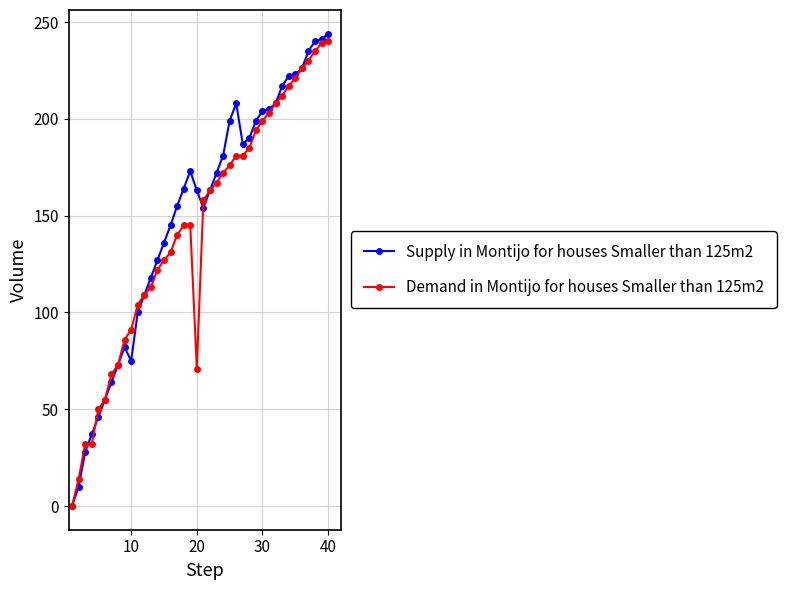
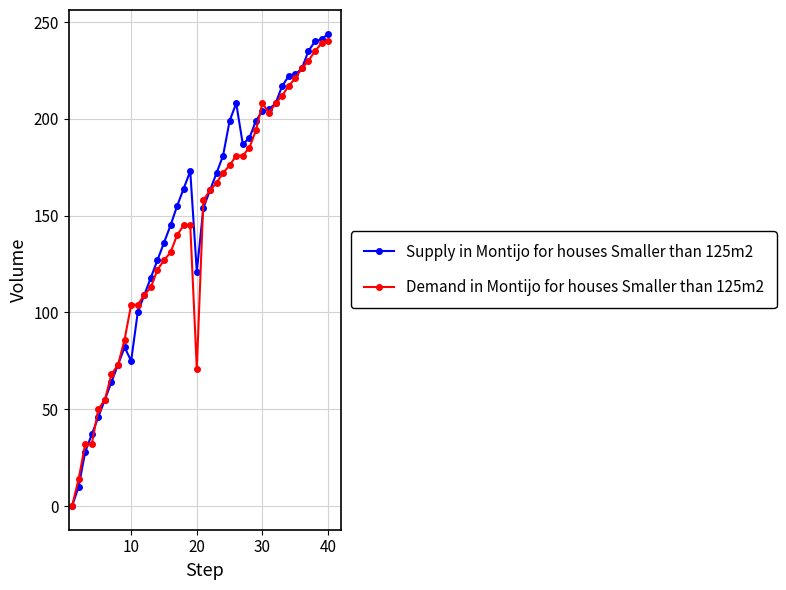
  {
    "Supply in Montijo for houses Smaller than 125m2": {
      "10": 75,
-     "20": 163,
+     "20": 121,
      "30": 204,
      "40": 244
    },
    "Demand in Montijo for houses Smaller than 125m2": {
-     "10": 91,
+     "10": 104,
      "20": 71,
-     "30": 199,
+     "30": 208,
      "40": 240
    }
  }
